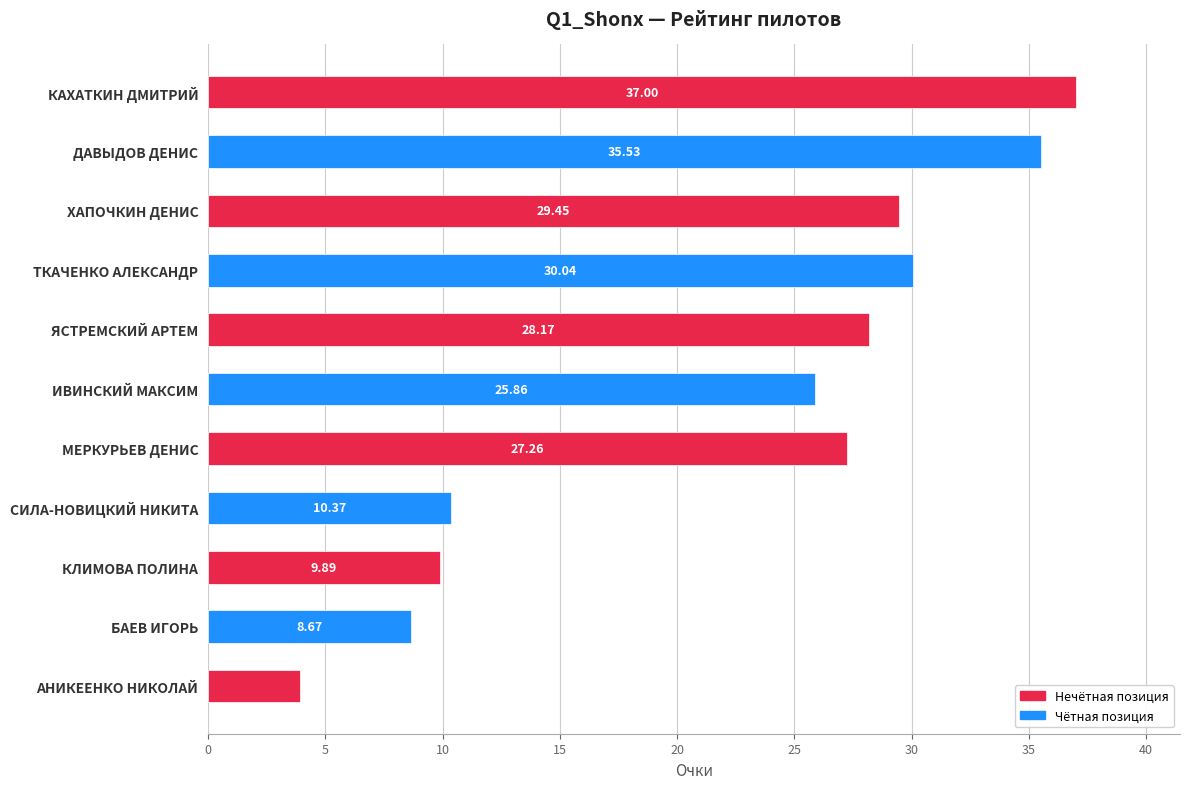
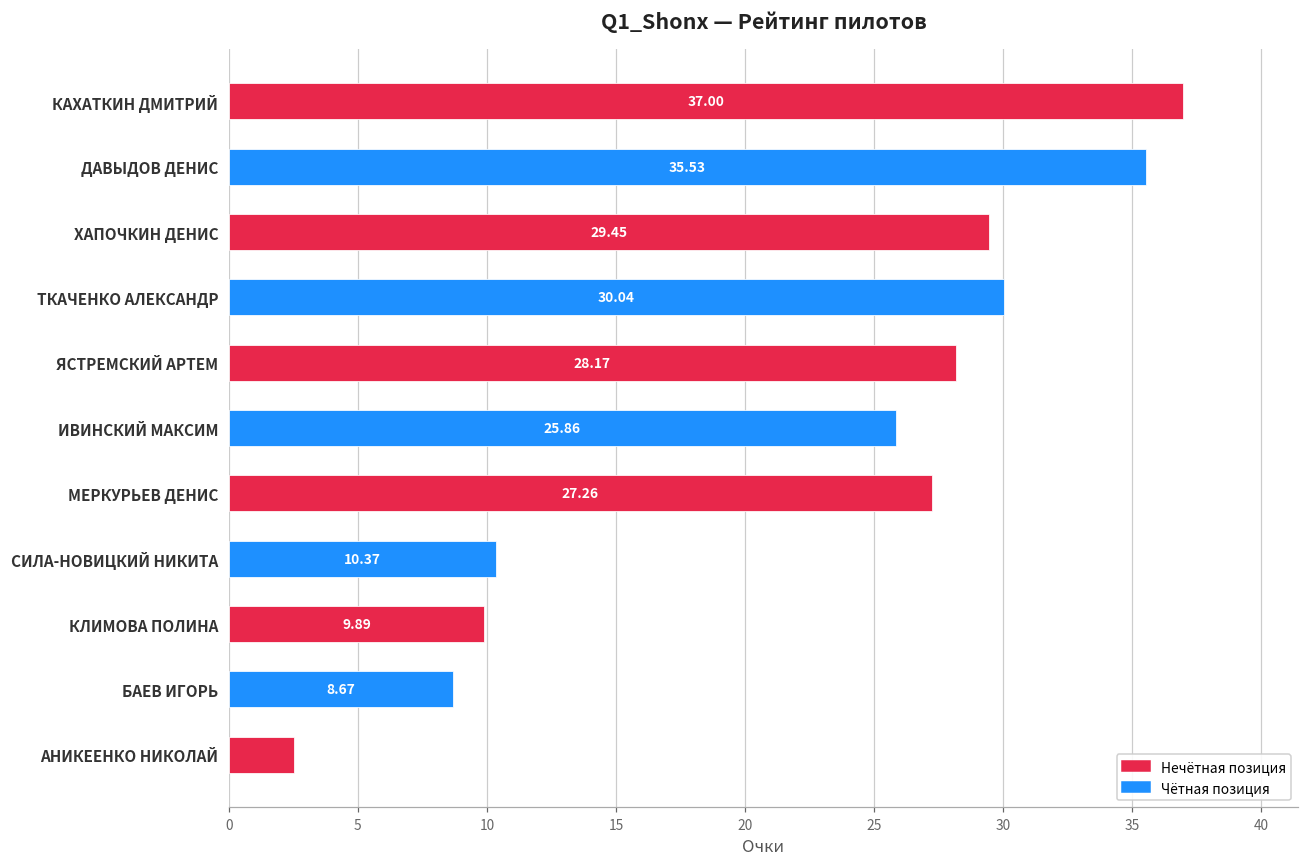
  {
-   "АНИКЕЕНКО НИКОЛАЙ": 3.9
+   "АНИКЕЕНКО НИКОЛАЙ": 2.5
  }
